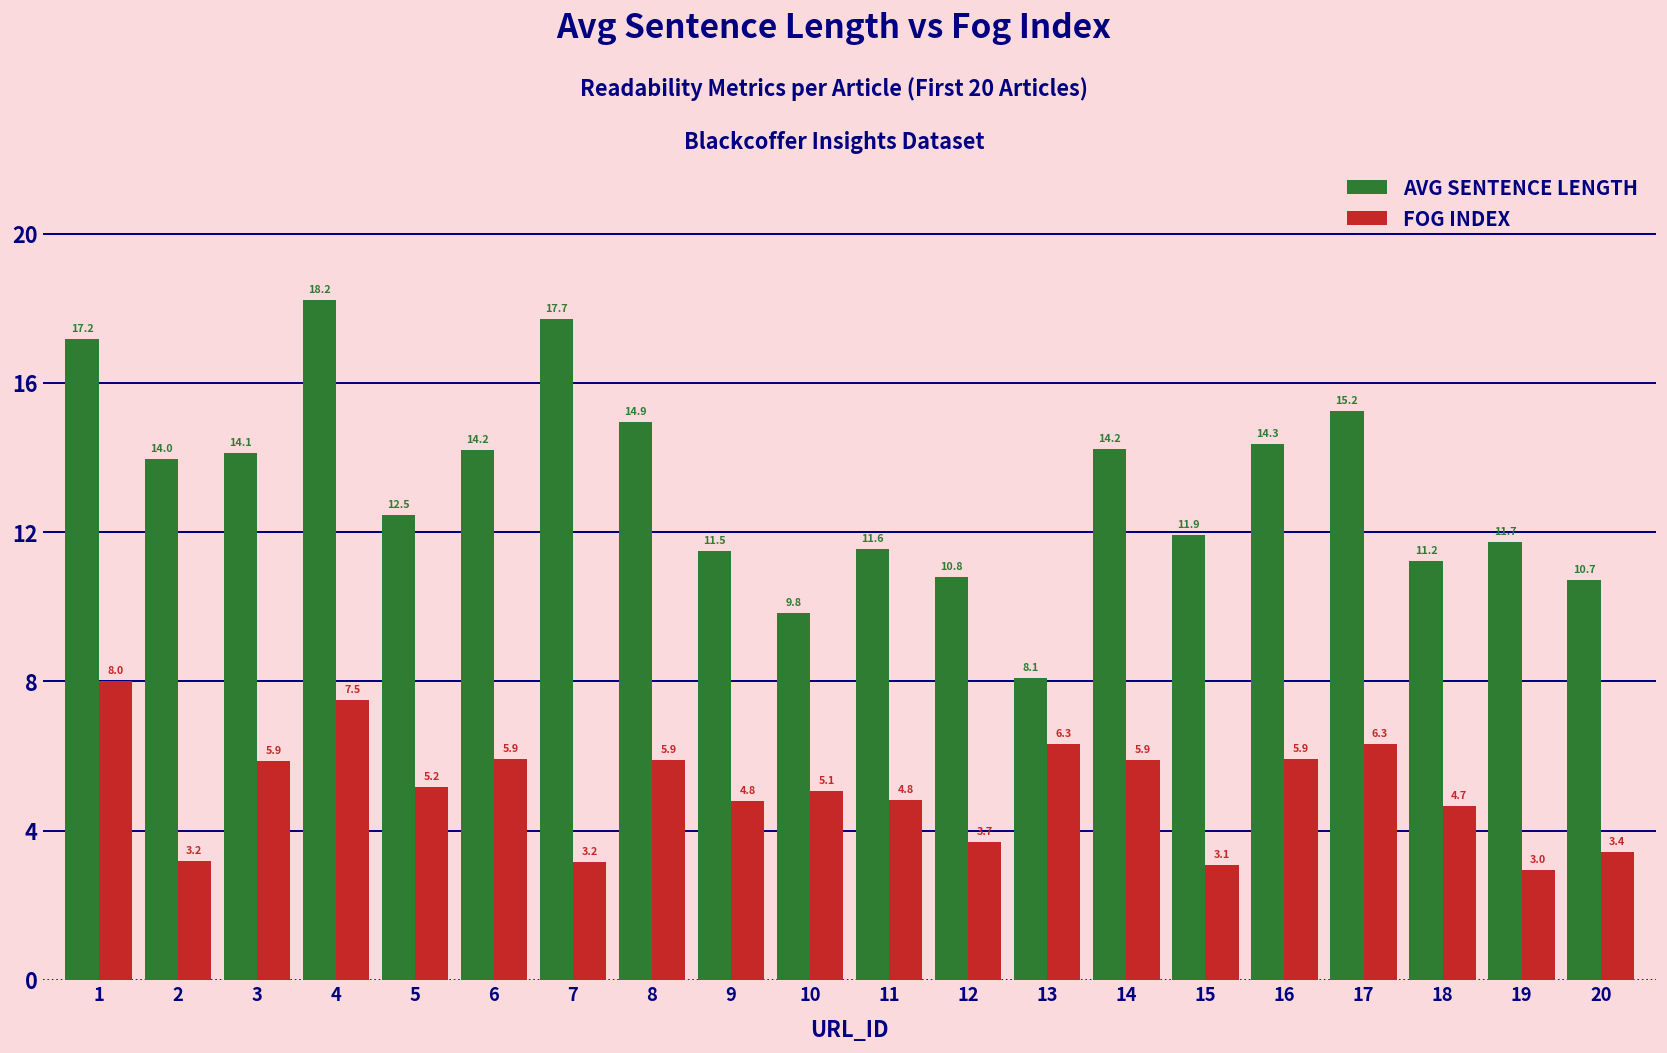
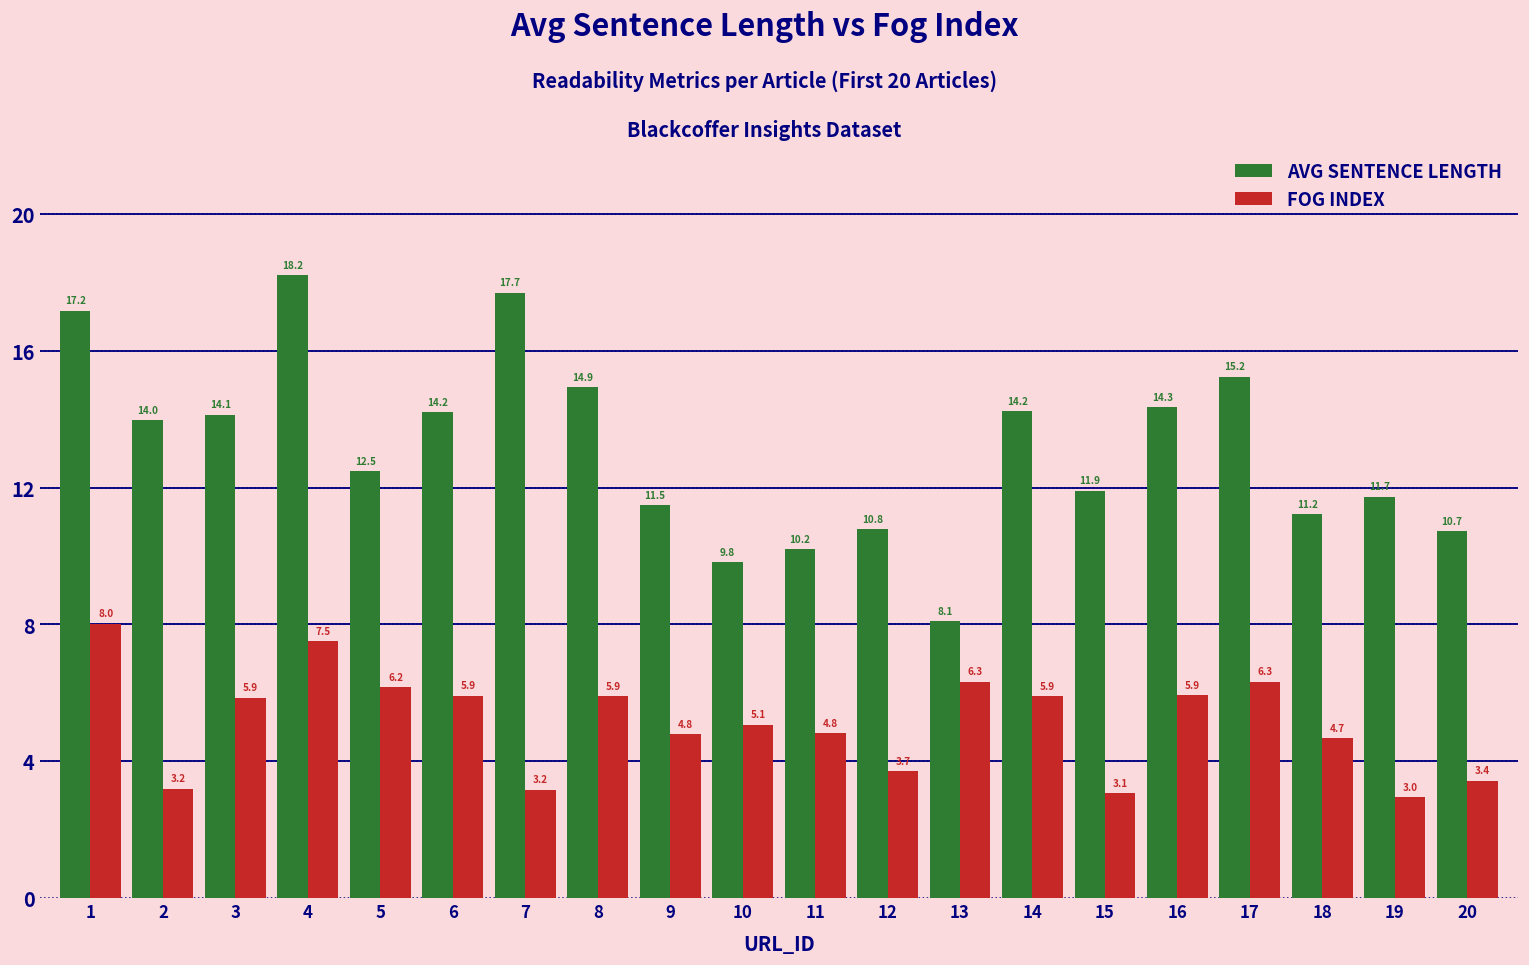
  {
    "AVG SENTENCE LENGTH": {
      "1": 17.2,
      "2": 14.0,
      "3": 14.1,
      "4": 18.2,
      "5": 12.5,
      "6": 14.2,
      "7": 17.7,
      "8": 14.9,
      "9": 11.5,
      "10": 9.8,
-     "11": 11.6,
+     "11": 10.2,
      "12": 10.8,
      "13": 8.1,
      "14": 14.2,
      "15": 11.9,
      "16": 14.3,
      "17": 15.2,
      "18": 11.2,
      "19": 11.7,
      "20": 10.7
    },
    "FOG INDEX": {
      "1": 8.0,
      "2": 3.2,
      "3": 5.9,
      "4": 7.5,
-     "5": 5.2,
+     "5": 6.2,
      "6": 5.9,
      "7": 3.2,
      "8": 5.9,
      "9": 4.8,
      "10": 5.1,
      "11": 4.8,
      "12": 3.7,
      "13": 6.3,
      "14": 5.9,
      "15": 3.1,
      "16": 5.9,
      "17": 6.3,
      "18": 4.7,
      "19": 3.0,
      "20": 3.4
    }
  }
